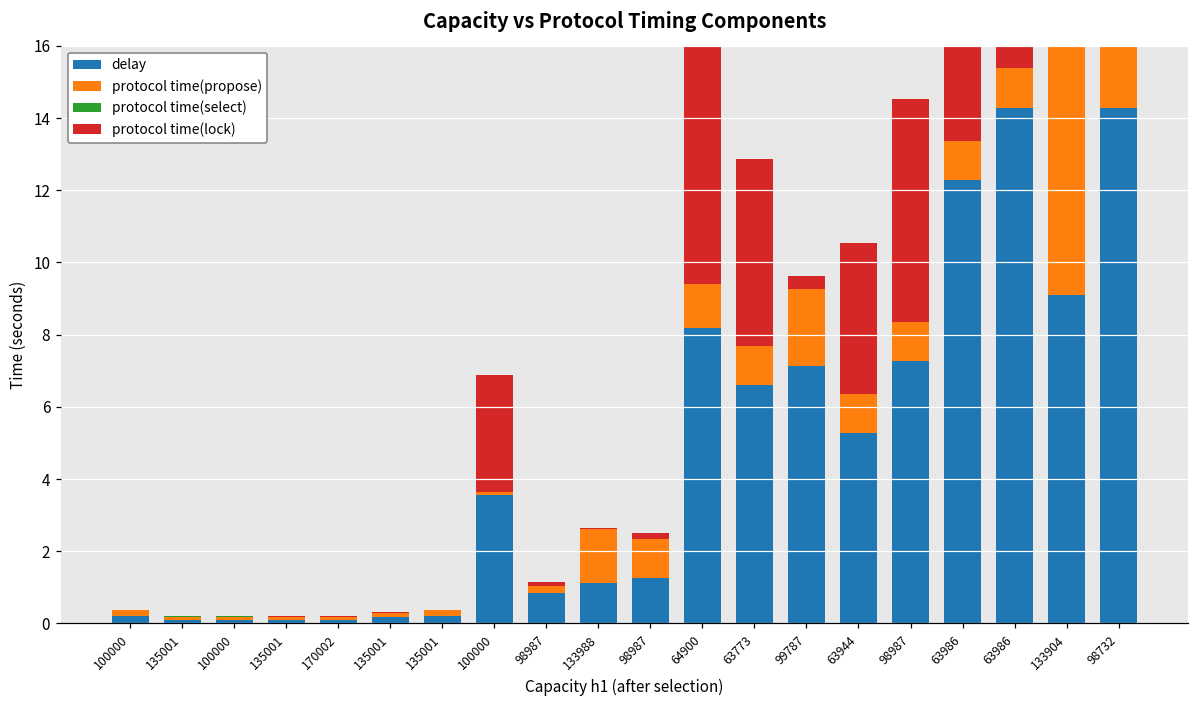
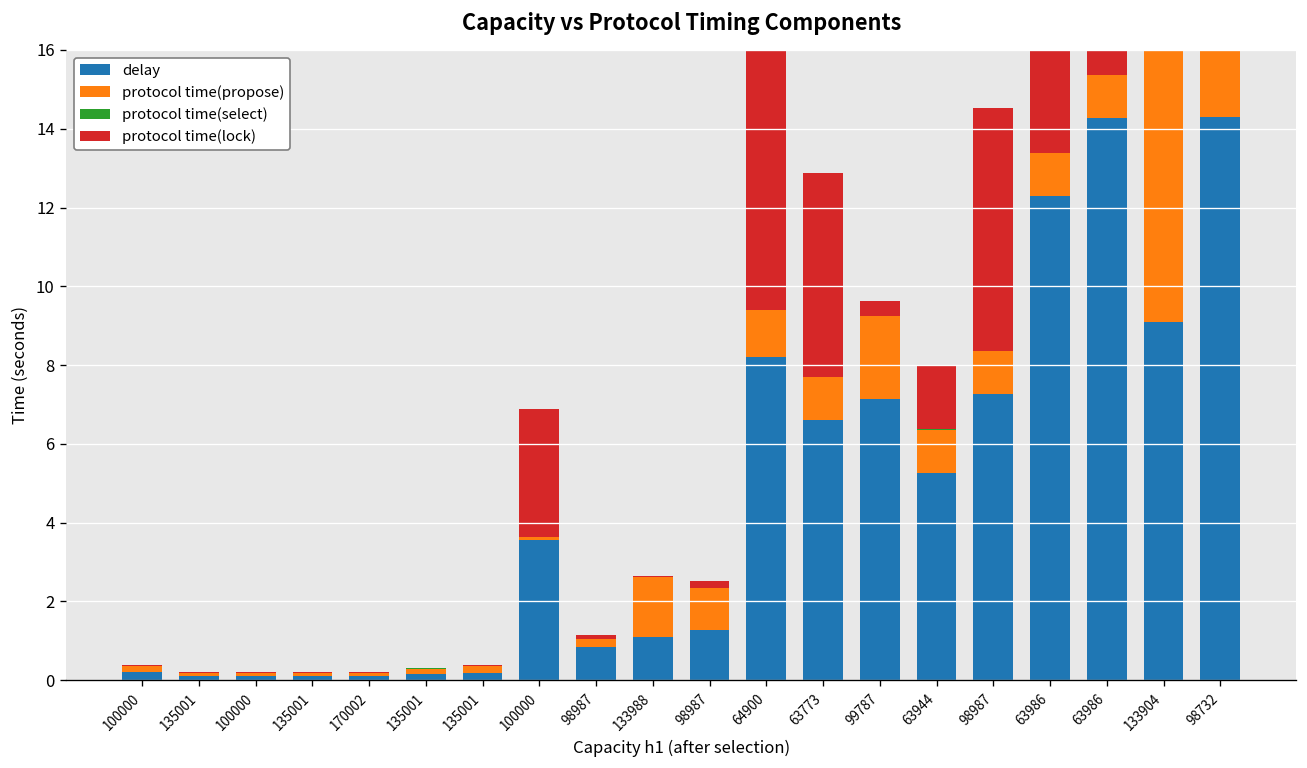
  {
    "delay": {
      "170002": 0.1,
      "133988": 1.1,
      "64900": 8.2,
      "63773": 6.6,
      "99787": 7.1,
      "63944": 5.3,
      "133904": 9.1,
      "98732": 14.3
    },
    "protocol time(propose)": {
      "170002": 0.1,
      "133988": 1.5,
      "64900": 1.2,
      "63773": 1.1,
      "99787": 2.1,
      "63944": 1.1
    },
    "protocol time(lock)": {
      "63773": 5.2,
      "99787": 0.4,
-     "63944": 4.2
+     "63944": 1.6
    }
  }
